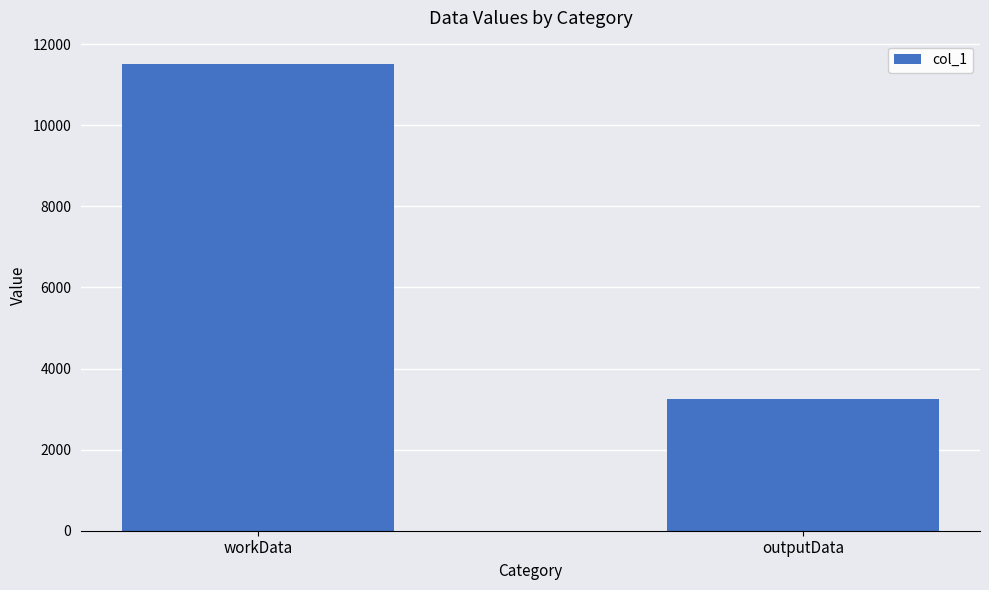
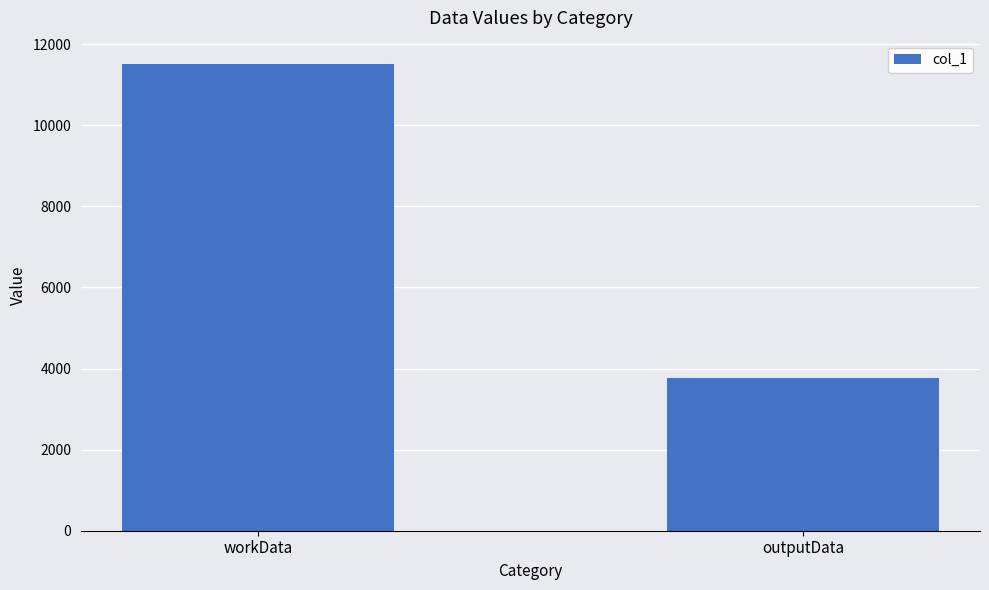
  {
    "workData": 11500,
-   "outputData": 3200
+   "outputData": 3800
  }
